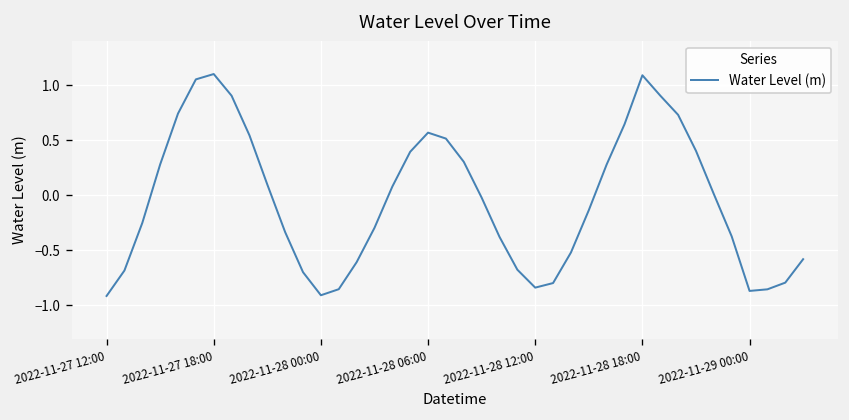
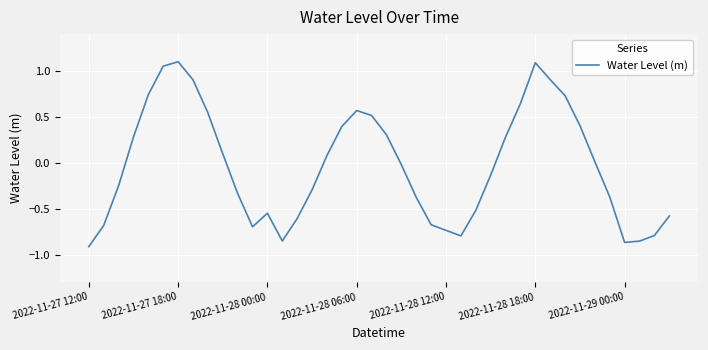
  {
    "2022-11-27 12:00": -0.9,
    "2022-11-27 18:00": 1.1,
-   "2022-11-28 00:00": -0.9,
+   "2022-11-28 00:00": -0.5,
    "2022-11-28 06:00": 0.6,
-   "2022-11-28 12:00": -0.8,
+   "2022-11-28 12:00": -0.7,
    "2022-11-28 18:00": 1.1,
    "2022-11-29 00:00": -0.9
  }
